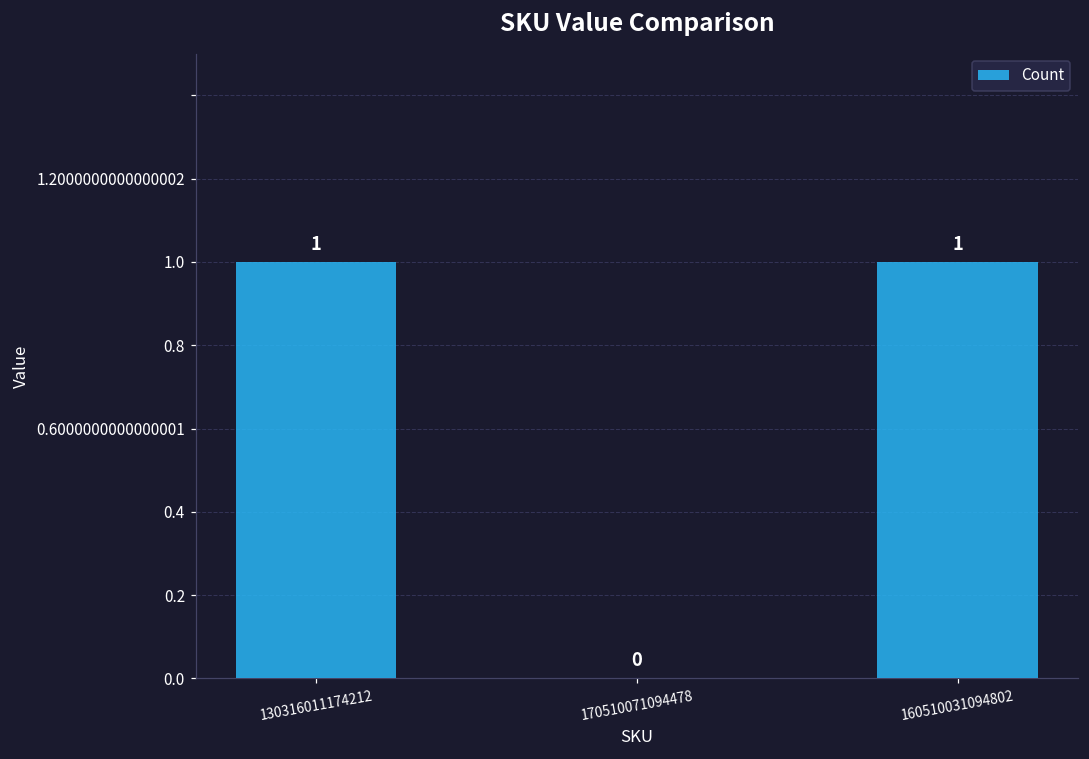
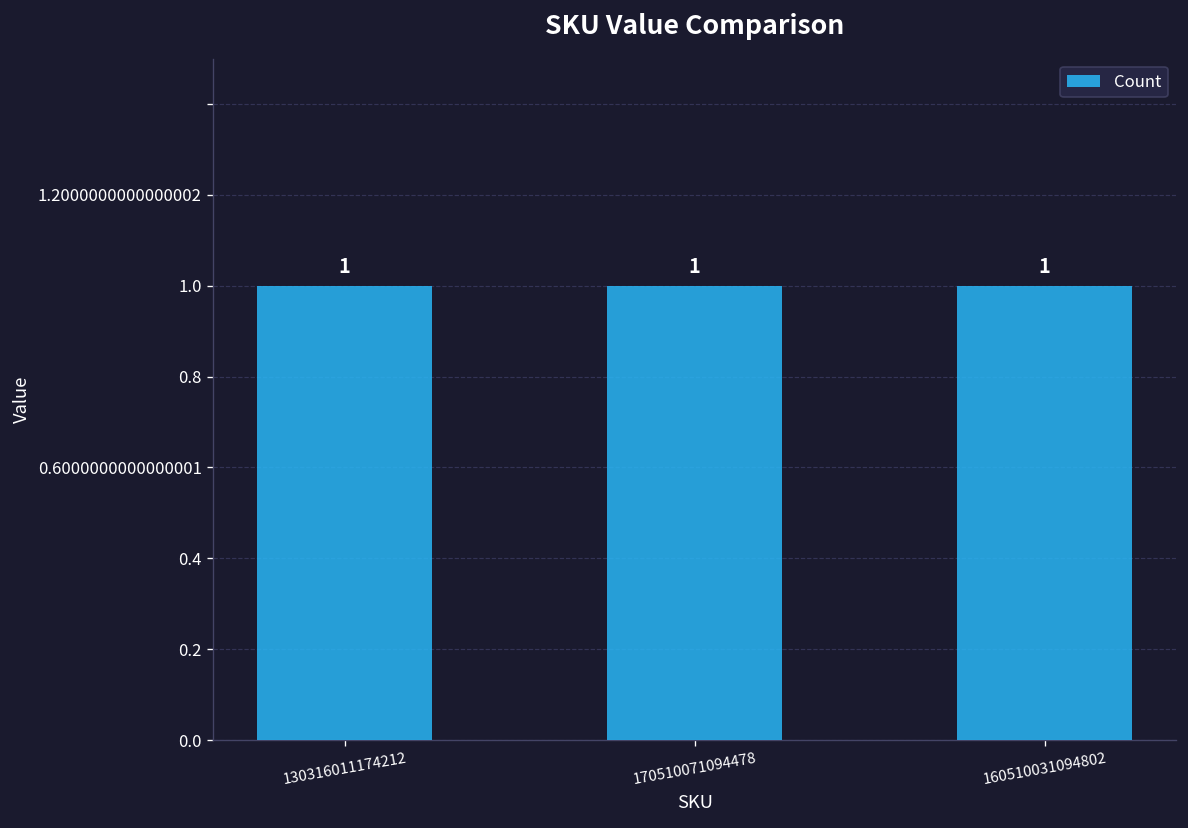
  {
    "130316011174212": 1,
-   "170510071094478": 0,
+   "170510071094478": 1,
    "160510031094802": 1
  }
